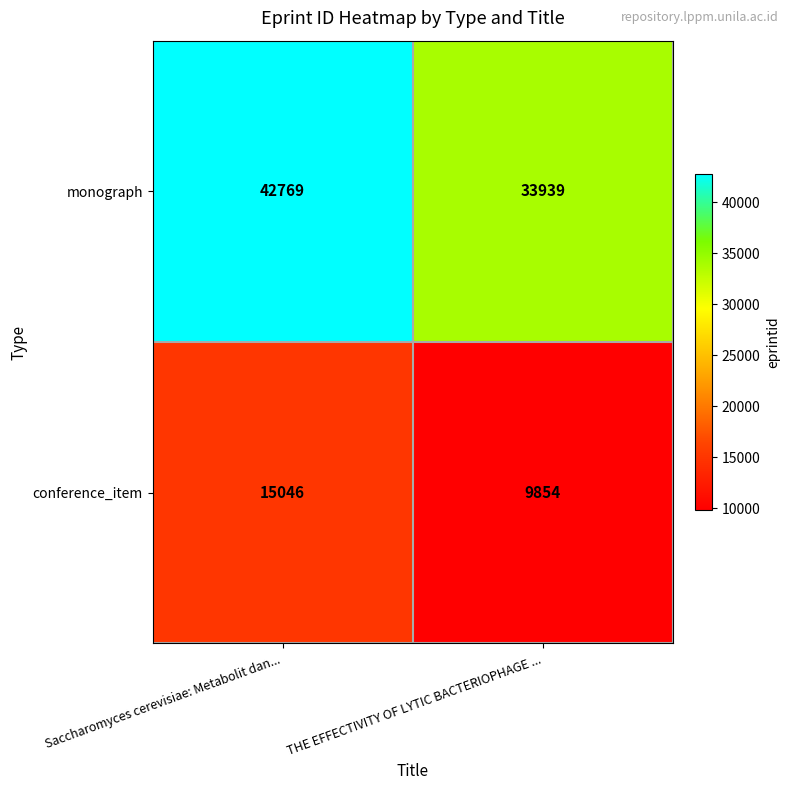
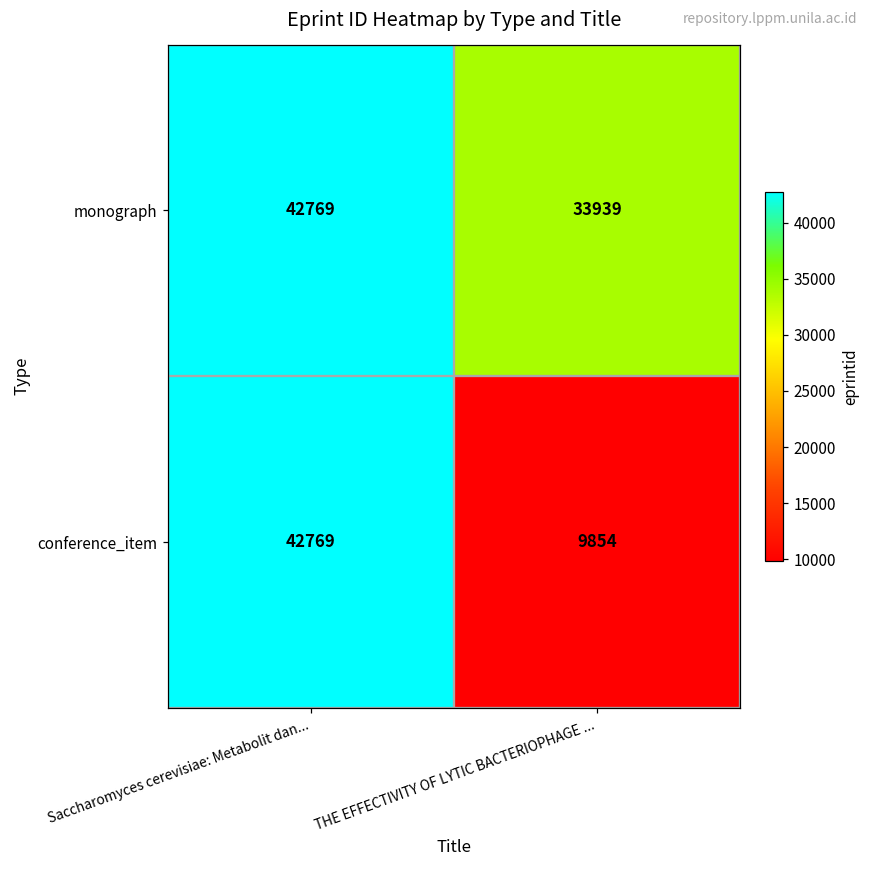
  {
    "monograph": {
      "Saccharomyces cerevisiae: Metabolit dan...": 42769,
      "THE EFFECTIVITY OF LYTIC BACTERIOPHAGE ...": 33939
    },
    "conference_item": {
-     "Saccharomyces cerevisiae: Metabolit dan...": 15046,
+     "Saccharomyces cerevisiae: Metabolit dan...": 42769,
      "THE EFFECTIVITY OF LYTIC BACTERIOPHAGE ...": 9854
    }
  }
